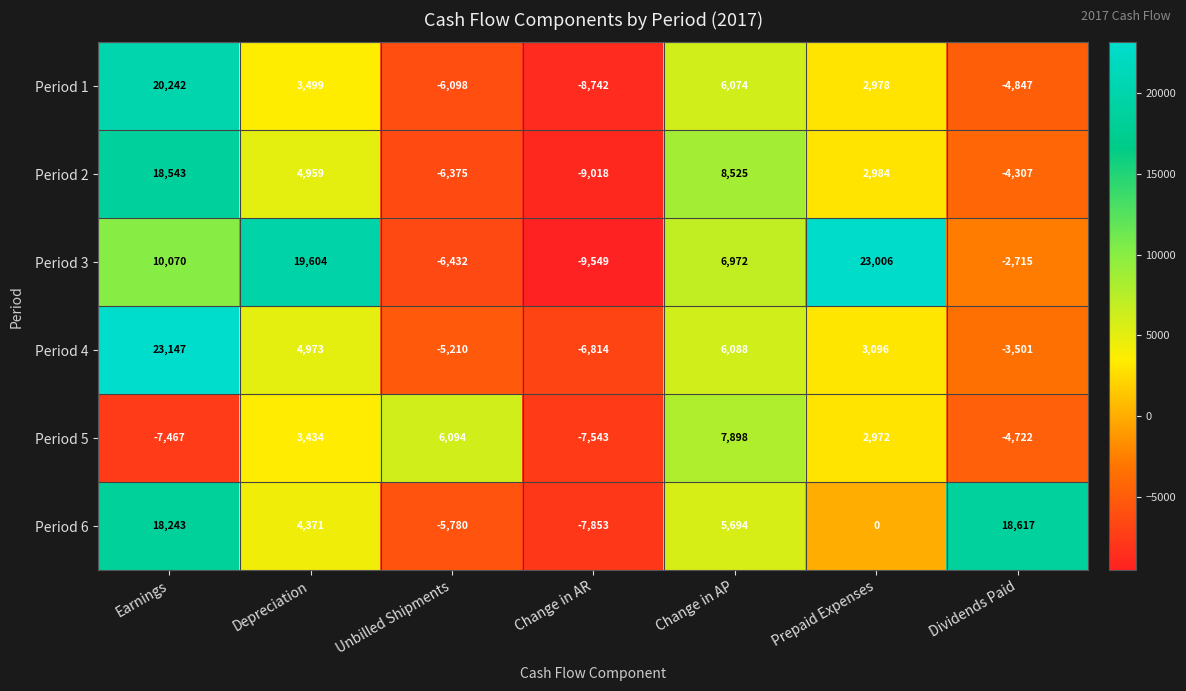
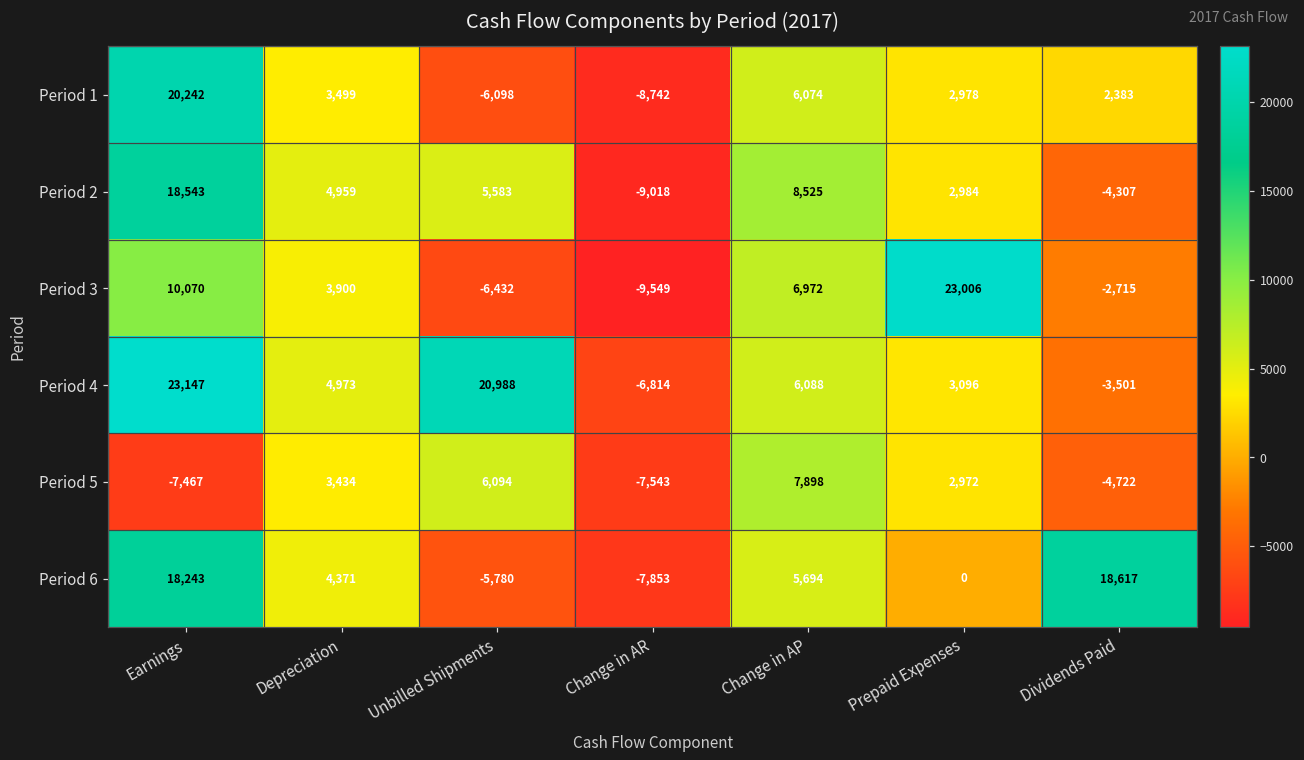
  {
    "Period 1": {
      "Earnings": "20,242",
      "Depreciation": "3,499",
      "Unbilled Shipments": "-6,098",
      "Change in AR": "-8,742",
      "Change in AP": "6,074",
      "Prepaid Expenses": "2,978",
-     "Dividends Paid": "-4,847"
+     "Dividends Paid": "2,383"
    },
    "Period 2": {
      "Earnings": "18,543",
      "Depreciation": "4,959",
-     "Unbilled Shipments": "-6,375",
+     "Unbilled Shipments": "5,583",
      "Change in AR": "-9,018",
      "Change in AP": "8,525",
      "Prepaid Expenses": "2,984",
      "Dividends Paid": "-4,307"
    },
    "Period 3": {
      "Earnings": "10,070",
-     "Depreciation": "19,604",
+     "Depreciation": "3,900",
      "Unbilled Shipments": "-6,432",
      "Change in AR": "-9,549",
      "Change in AP": "6,972",
      "Prepaid Expenses": "23,006",
      "Dividends Paid": "-2,715"
    },
    "Period 4": {
      "Earnings": "23,147",
      "Depreciation": "4,973",
-     "Unbilled Shipments": "-5,210",
+     "Unbilled Shipments": "20,988",
      "Change in AR": "-6,814",
      "Change in AP": "6,088",
      "Prepaid Expenses": "3,096",
      "Dividends Paid": "-3,501"
    },
    "Period 5": {
      "Earnings": "-7,467",
      "Depreciation": "3,434",
      "Unbilled Shipments": "6,094",
      "Change in AR": "-7,543",
      "Change in AP": "7,898",
      "Prepaid Expenses": "2,972",
      "Dividends Paid": "-4,722"
    },
    "Period 6": {
      "Earnings": "18,243",
      "Depreciation": "4,371",
      "Unbilled Shipments": "-5,780",
      "Change in AR": "-7,853",
      "Change in AP": "5,694",
      "Prepaid Expenses": "0",
      "Dividends Paid": "18,617"
    }
  }
